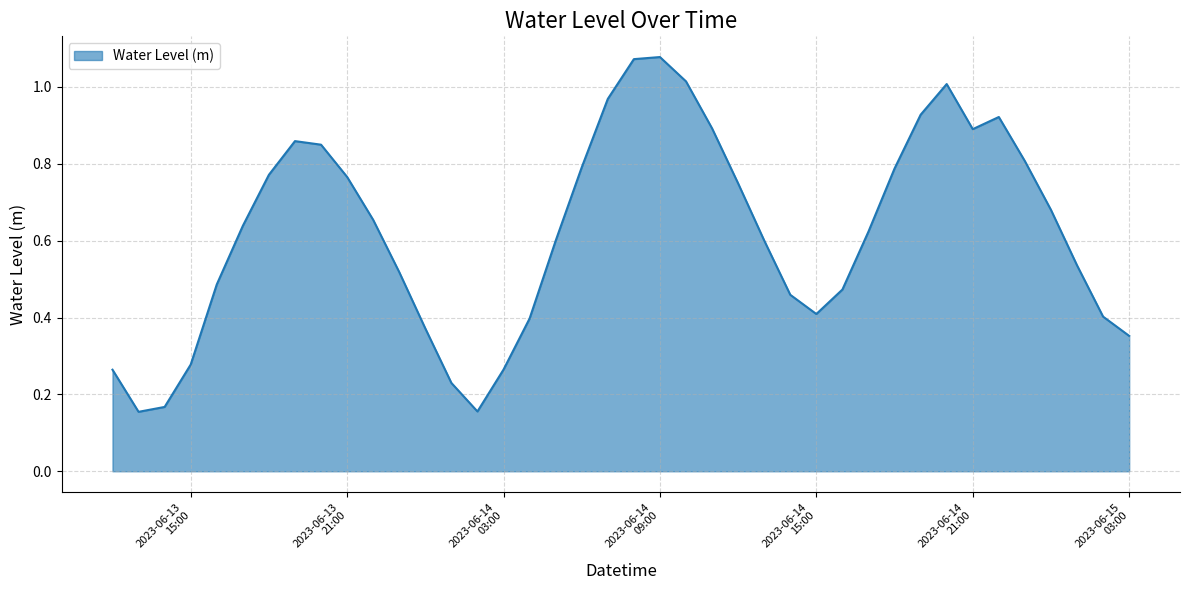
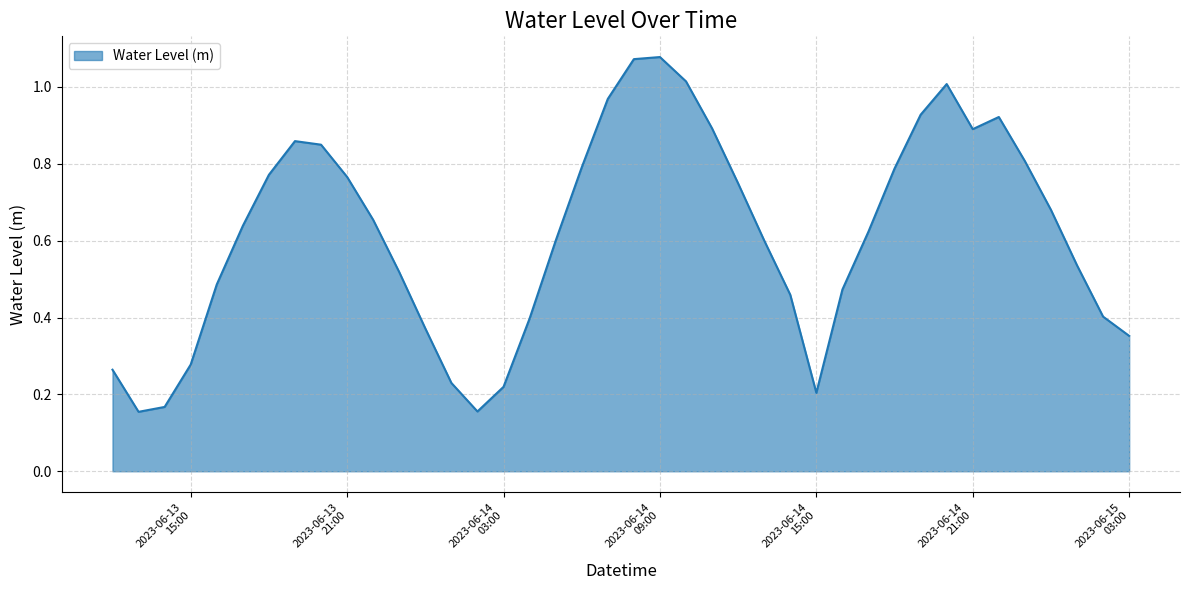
  {
    "2023-06-13 15:00": 0.28,
    "2023-06-13 21:00": 0.77,
-   "2023-06-14 03:00": 0.26,
+   "2023-06-14 03:00": 0.22,
    "2023-06-14 09:00": 1.08,
-   "2023-06-14 15:00": 0.41,
+   "2023-06-14 15:00": 0.20,
    "2023-06-14 21:00": 0.89,
    "2023-06-15 03:00": 0.35
  }
